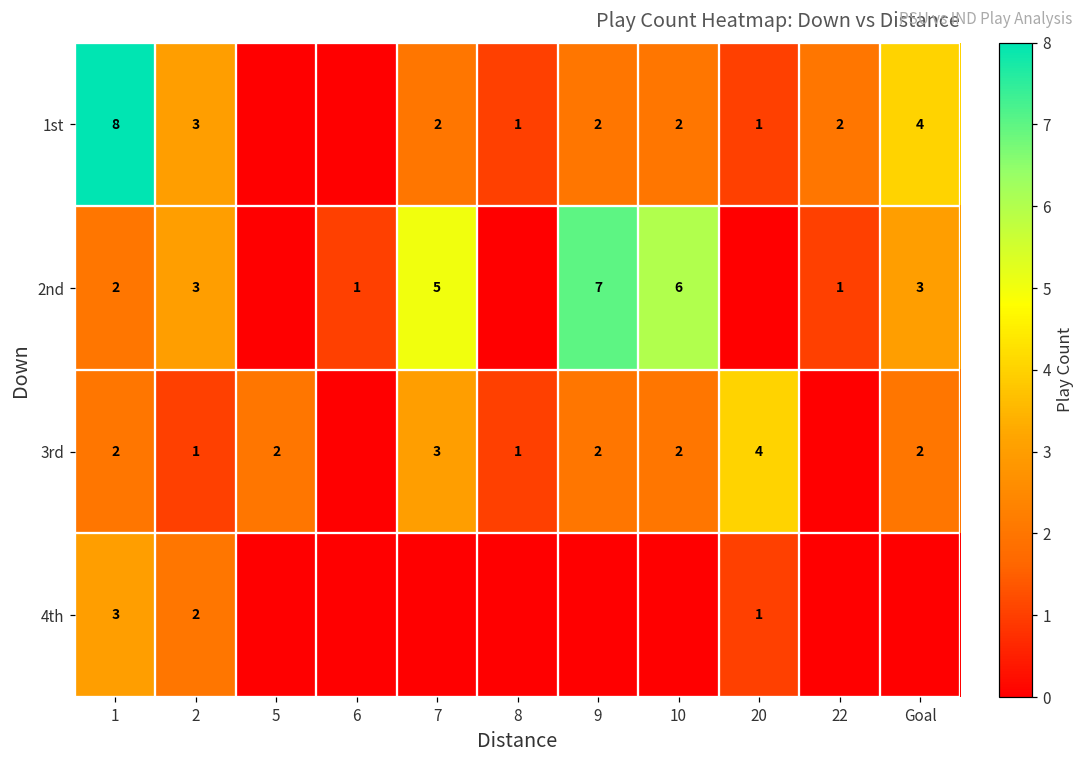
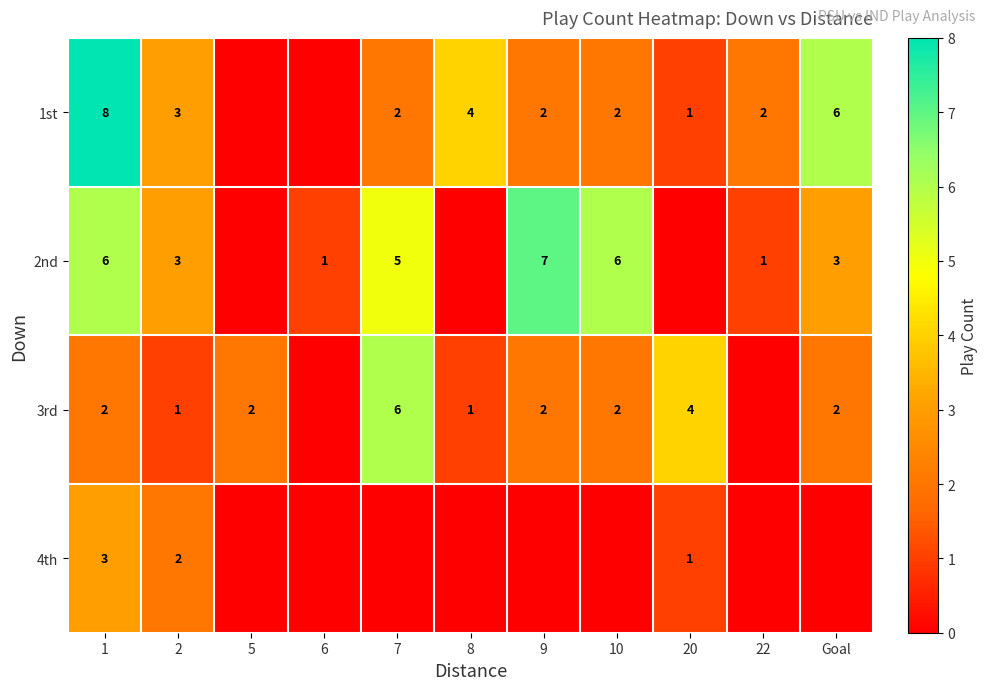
  {
    "1st": {
      "1": 8,
      "2": 3,
      "7": 2,
-     "8": 1,
+     "8": 4,
      "9": 2,
      "10": 2,
      "20": 1,
      "22": 2,
-     "Goal": 4
+     "Goal": 6
    },
    "2nd": {
-     "1": 2,
+     "1": 6,
      "2": 3,
      "6": 1,
      "7": 5,
      "9": 7,
      "10": 6,
      "22": 1,
      "Goal": 3
    },
    "3rd": {
      "1": 2,
      "2": 1,
      "5": 2,
-     "7": 3,
+     "7": 6,
      "8": 1,
      "9": 2,
      "10": 2,
      "20": 4,
      "Goal": 2
    },
    "4th": {
      "1": 3,
      "2": 2,
      "20": 1
    }
  }
